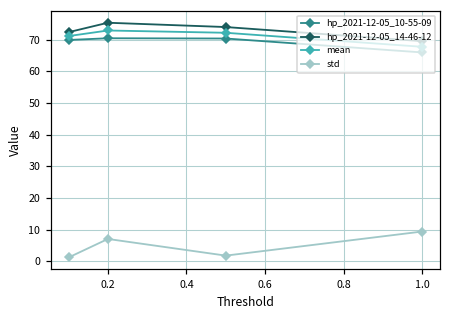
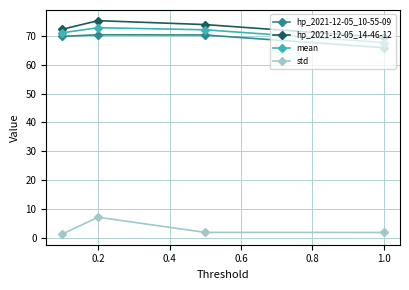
  {
    "hp_2021-12-05_14-46-12": {
      "0.2": 75
    },
    "std": {
      "0.2": 7,
-     "1.0": 9
+     "1.0": 2
    }
  }
